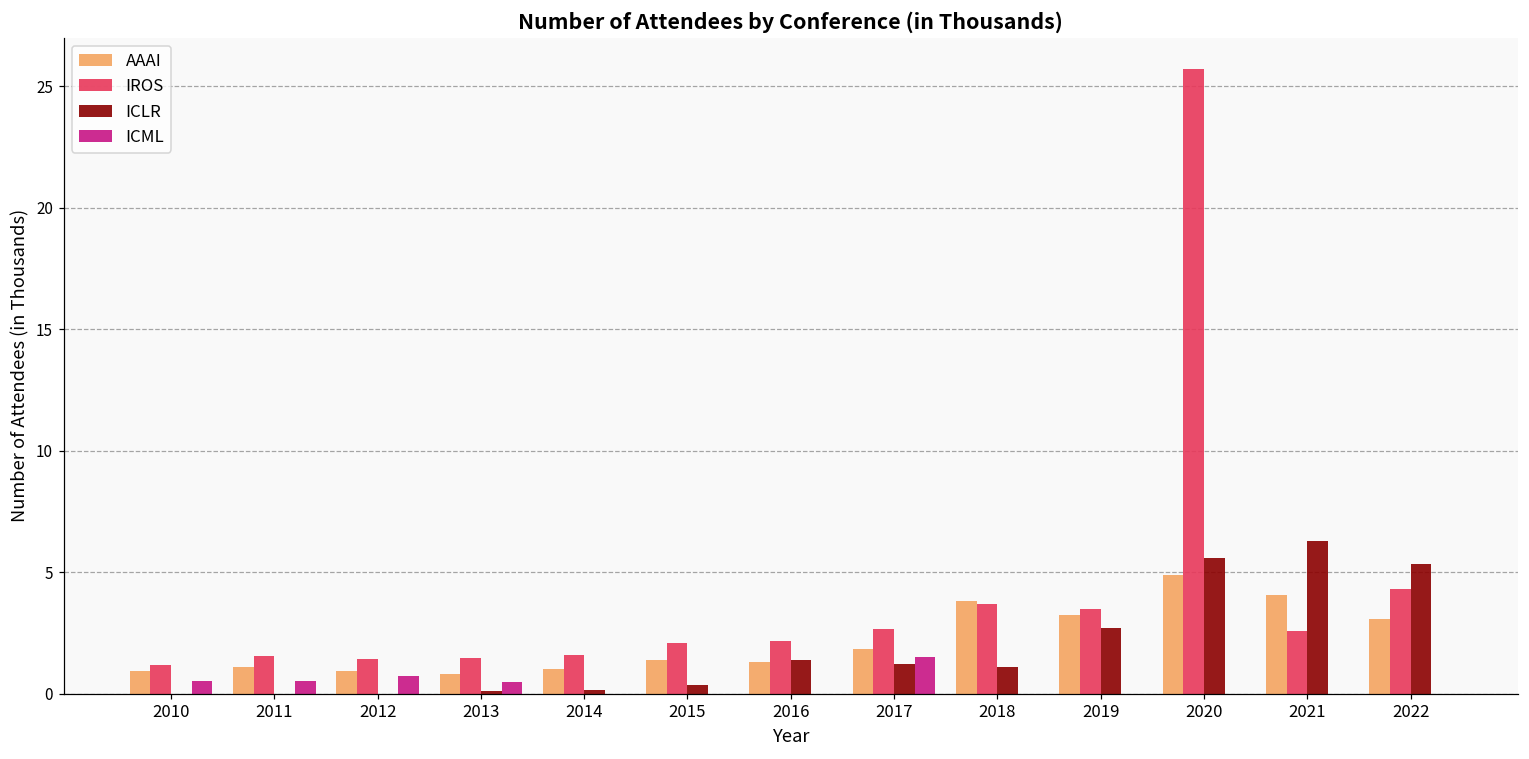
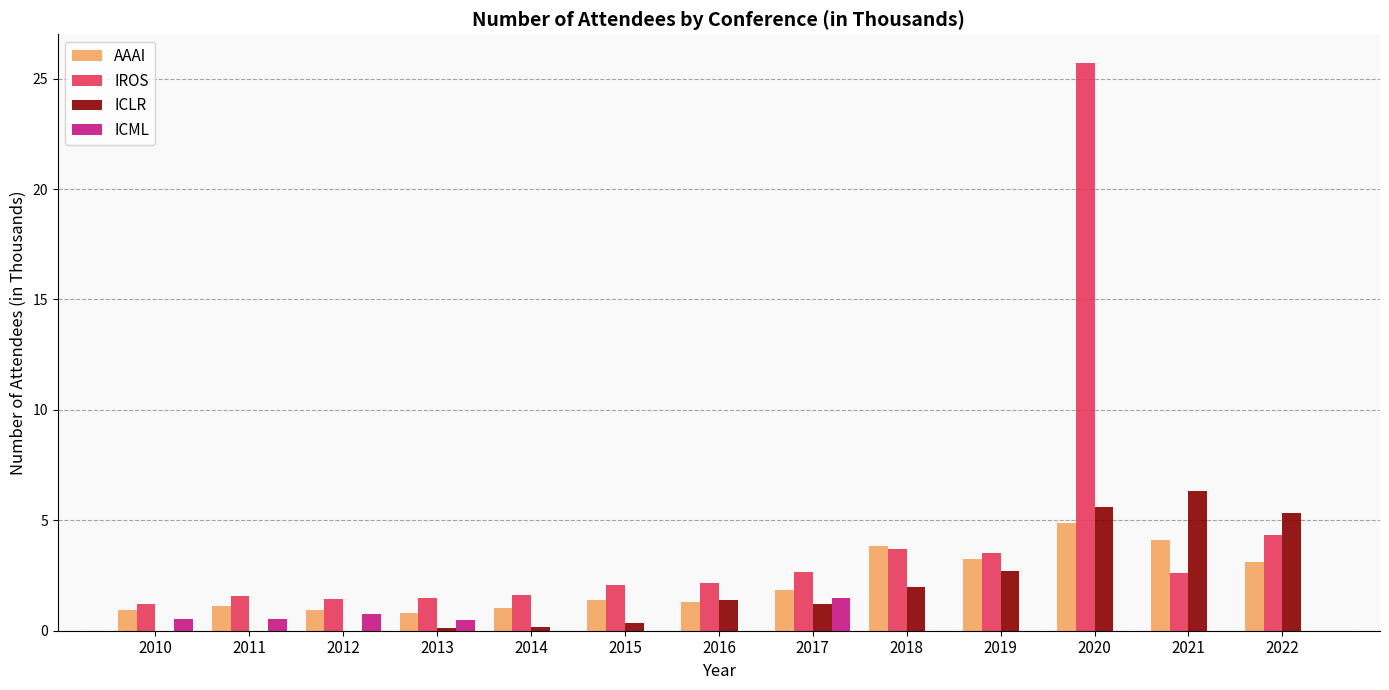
  {
    "AAAI": {
      "2010": 0.9,
      "2011": 1.1,
      "2012": 0.9,
      "2013": 0.8,
      "2014": 1.0,
      "2015": 1.4,
      "2016": 1.3,
      "2017": 1.8,
      "2018": 3.8,
      "2019": 3.2,
      "2020": 4.9,
      "2021": 4.1,
      "2022": 3.1
    },
    "IROS": {
      "2010": 1.2,
      "2011": 1.6,
      "2012": 1.4,
      "2013": 1.5,
      "2014": 1.6,
      "2015": 2.1,
      "2016": 2.2,
      "2017": 2.7,
      "2018": 3.7,
      "2019": 3.5,
      "2020": 25.7,
      "2021": 2.6,
      "2022": 4.3
    },
    "ICLR": {
      "2010": 0.0,
      "2011": 0.0,
      "2012": 0.0,
      "2014": 0.2,
      "2015": 0.4,
      "2016": 1.4,
      "2017": 1.2,
-     "2018": 1.1,
+     "2018": 2.0,
      "2019": 2.7,
      "2020": 5.6,
      "2021": 6.3,
      "2022": 5.3
    },
    "ICML": {
      "2010": 0.5,
      "2011": 0.5,
      "2012": 0.7,
      "2013": 0.5,
      "2014": 0.0,
      "2015": 0.0,
      "2016": 0.0,
      "2017": 1.5,
      "2018": 0.0,
      "2019": 0.0,
      "2020": 0.0,
      "2021": 0.0,
      "2022": 0.0
    }
  }
